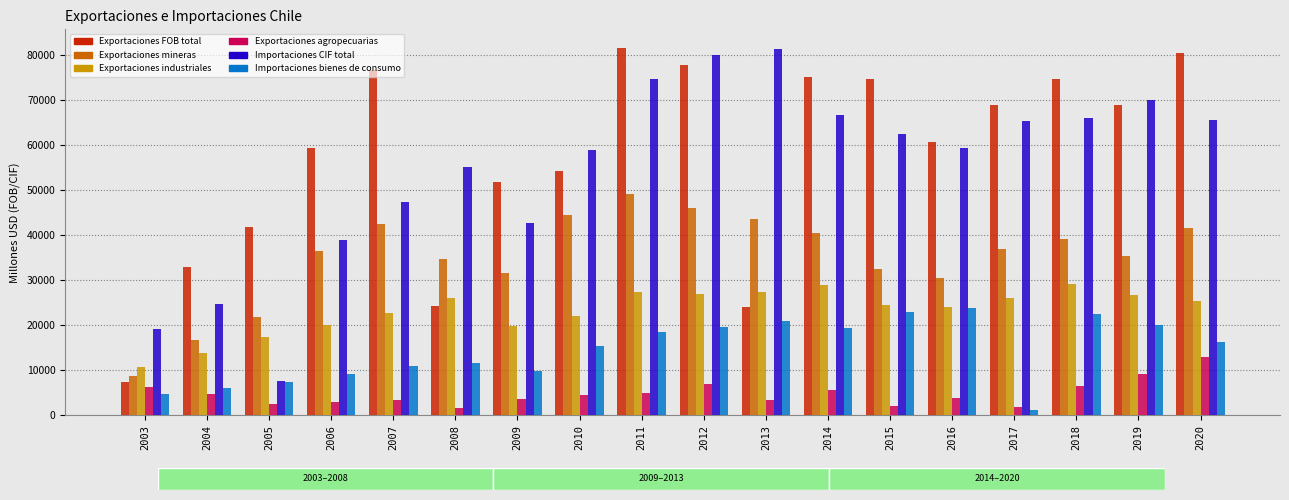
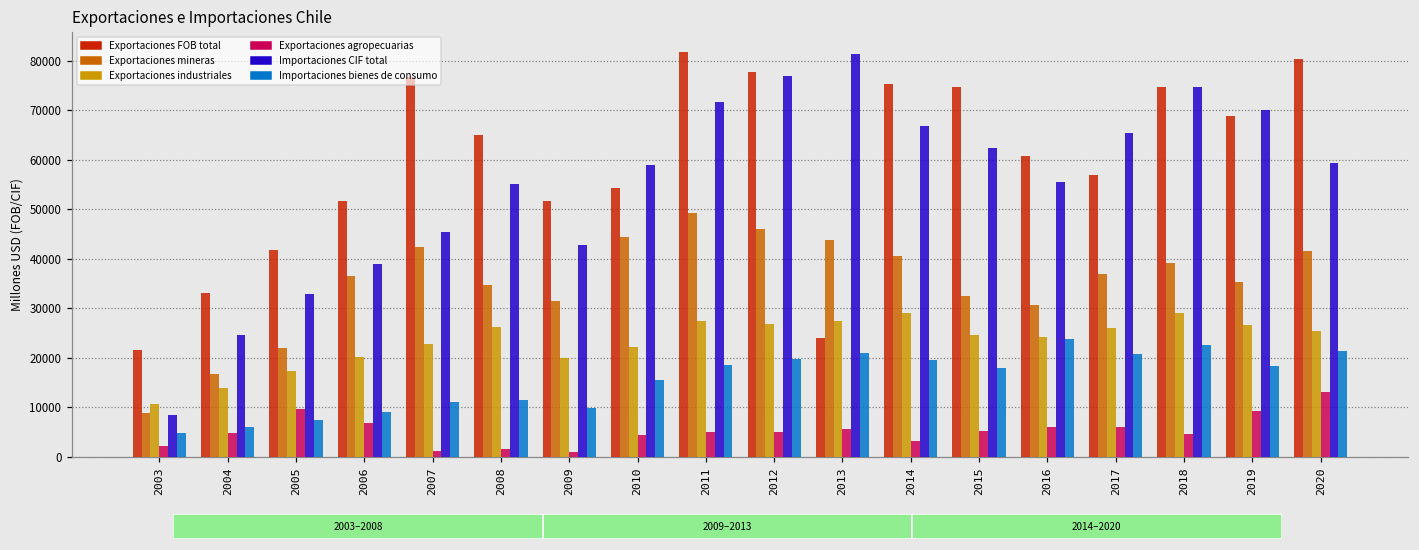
  {
    "Exportaciones FOB total": {
-     "2003": 7000,
+     "2003": 22000,
      "2004": 33000,
      "2005": 42000,
-     "2006": 59000,
-     "2008": 24000,
+     "2006": 52000,
+     "2008": 65000,
      "2009": 52000,
      "2010": 54000,
      "2011": 82000,
      "2012": 78000,
      "2013": 24000,
      "2014": 75000,
      "2015": 75000,
      "2016": 61000,
-     "2017": 69000,
+     "2017": 57000,
      "2018": 75000,
      "2019": 69000,
      "2020": 80000
    },
    "Exportaciones agropecuarias": {
-     "2003": 6000,
+     "2003": 2000,
      "2004": 5000,
-     "2005": 3000,
-     "2006": 3000,
-     "2007": 3000,
+     "2005": 10000,
+     "2006": 7000,
+     "2007": 1000,
      "2008": 2000,
-     "2009": 4000,
+     "2009": 1000,
      "2010": 4000,
      "2011": 5000,
-     "2012": 7000,
-     "2013": 3000,
-     "2014": 6000,
-     "2015": 2000,
-     "2016": 4000,
-     "2017": 2000,
-     "2018": 6000,
+     "2012": 5000,
+     "2013": 6000,
+     "2014": 3000,
+     "2015": 5000,
+     "2016": 6000,
+     "2017": 6000,
+     "2018": 5000,
      "2019": 9000,
      "2020": 13000
    },
    "Importaciones CIF total": {
-     "2003": 19000,
+     "2003": 9000,
      "2004": 25000,
-     "2005": 8000,
+     "2005": 33000,
      "2006": 39000,
-     "2007": 47000,
+     "2007": 45000,
      "2008": 55000,
      "2009": 43000,
      "2010": 59000,
-     "2011": 75000,
-     "2012": 80000,
+     "2011": 72000,
+     "2012": 77000,
      "2013": 81000,
      "2014": 67000,
      "2015": 62000,
-     "2016": 59000,
+     "2016": 56000,
      "2017": 65000,
-     "2018": 66000,
+     "2018": 75000,
      "2019": 70000,
-     "2020": 66000
+     "2020": 59000
    },
    "Importaciones bienes de consumo": {
      "2003": 5000,
      "2004": 6000,
      "2005": 7000,
      "2006": 9000,
      "2007": 11000,
      "2008": 12000,
      "2009": 10000,
      "2010": 15000,
      "2011": 19000,
      "2012": 20000,
      "2013": 21000,
      "2014": 19000,
-     "2015": 23000,
+     "2015": 18000,
      "2016": 24000,
-     "2017": 1000,
+     "2017": 21000,
      "2018": 22000,
-     "2019": 20000,
-     "2020": 16000
+     "2019": 18000,
+     "2020": 21000
    }
  }
